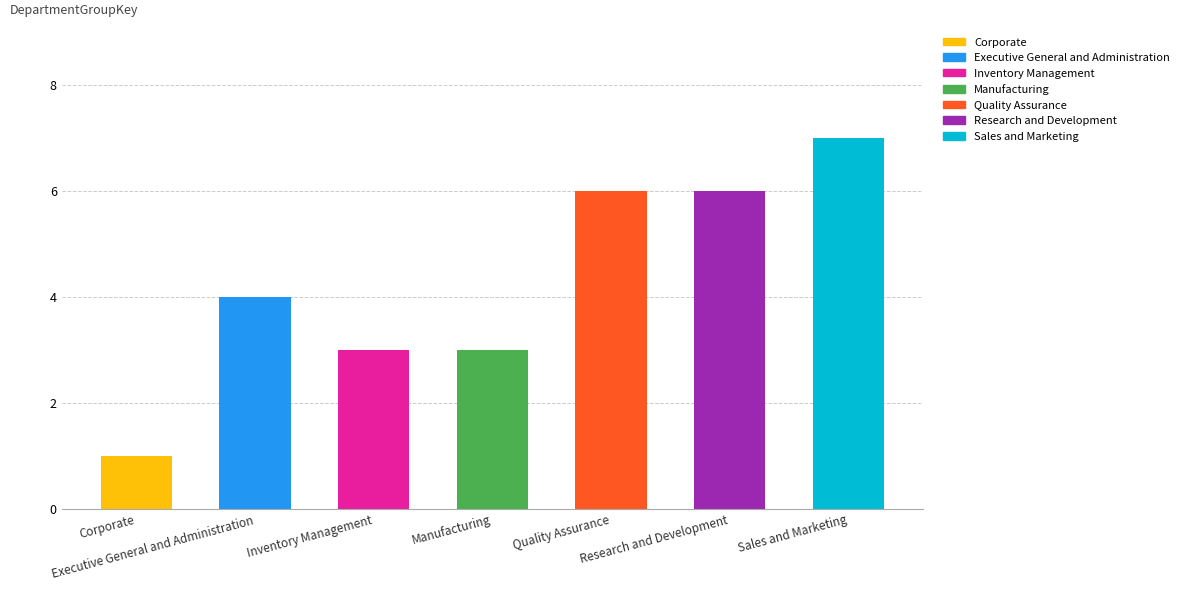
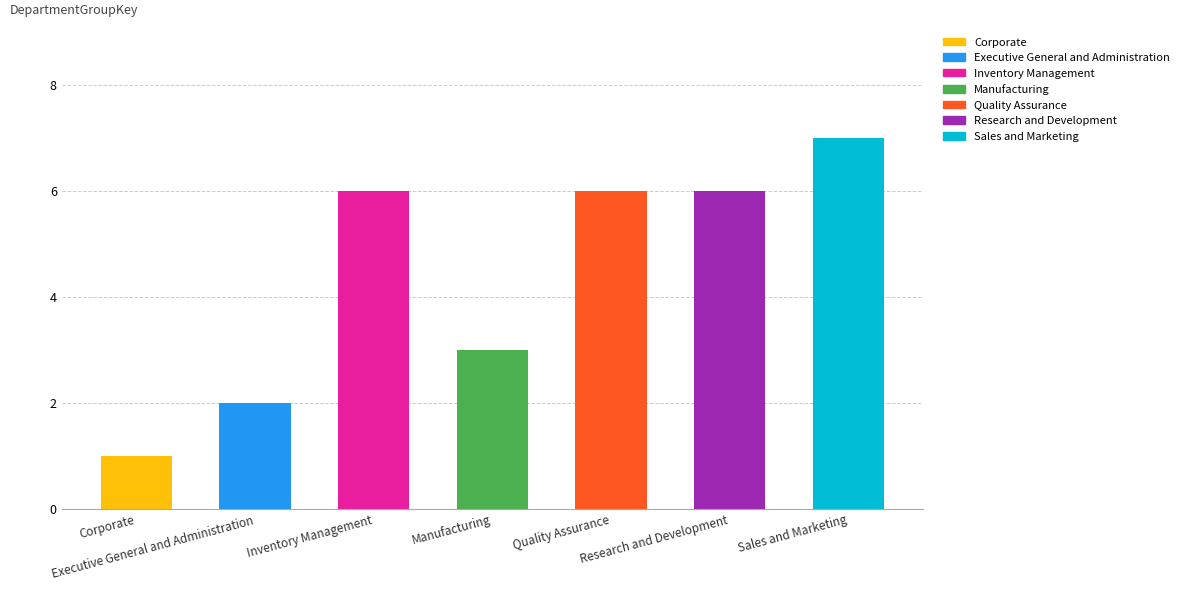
  {
    "Corporate": 1,
-   "Executive General and Administration": 4,
-   "Inventory Management": 3,
+   "Executive General and Administration": 2,
+   "Inventory Management": 6,
    "Manufacturing": 3,
    "Quality Assurance": 6,
    "Research and Development": 6,
    "Sales and Marketing": 7
  }
